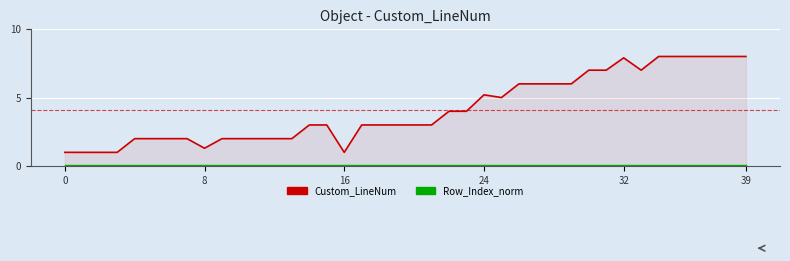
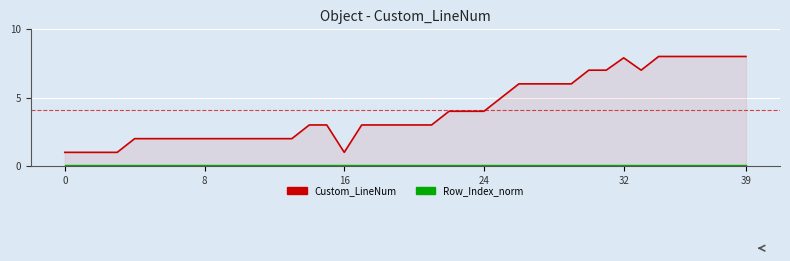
  {
    "Custom_LineNum": {
      "0": 1.0,
-     "8": 1.3,
+     "8": 2.0,
      "16": 1.0,
-     "24": 5.2,
+     "24": 4.0,
      "32": 7.9,
      "39": 8.0
    },
    "Row_Index_norm": {
      "0": 0.1,
      "8": 0.1,
      "16": 0.1,
      "24": 0.1,
      "32": 0.1,
      "39": 0.1
    }
  }
